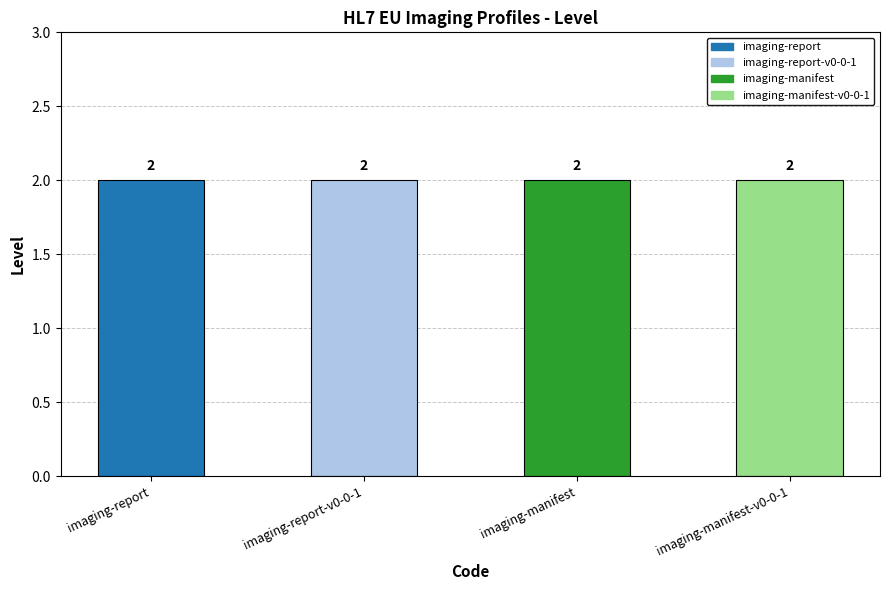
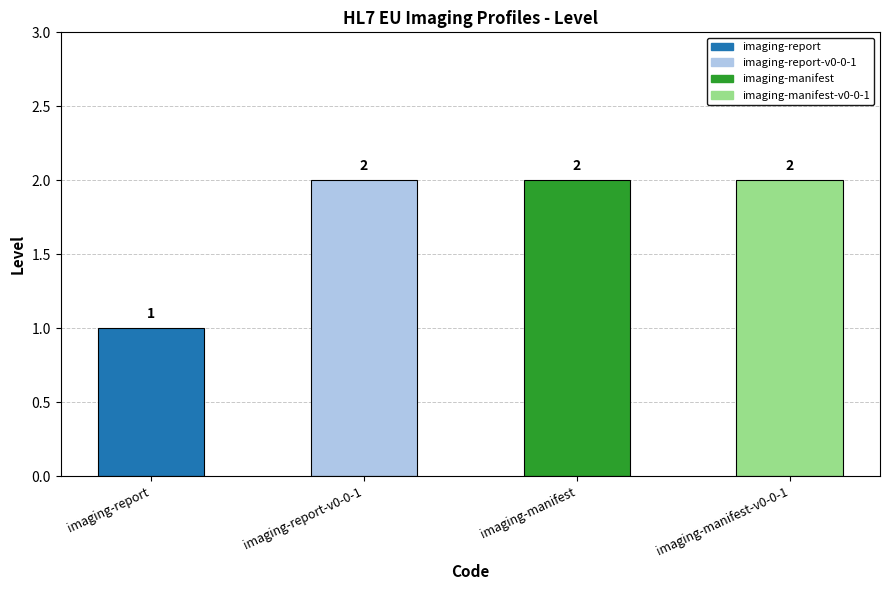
  {
-   "imaging-report": 2,
+   "imaging-report": 1,
    "imaging-report-v0-0-1": 2,
    "imaging-manifest": 2,
    "imaging-manifest-v0-0-1": 2
  }
